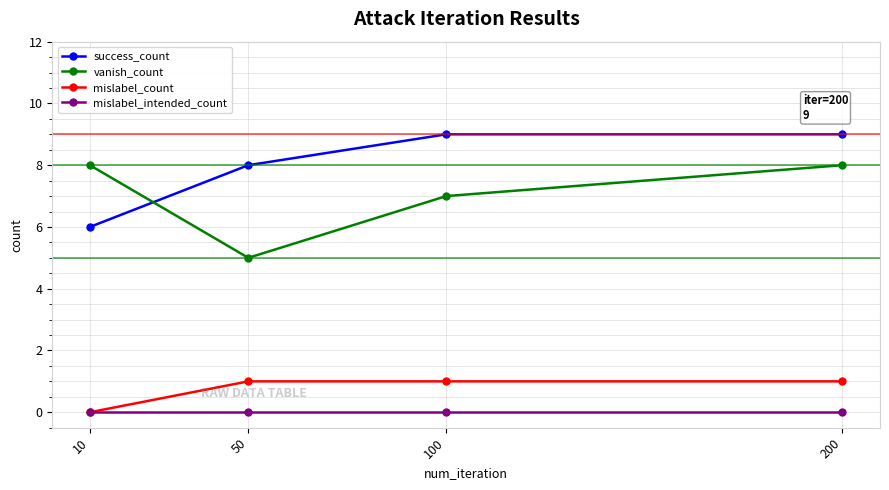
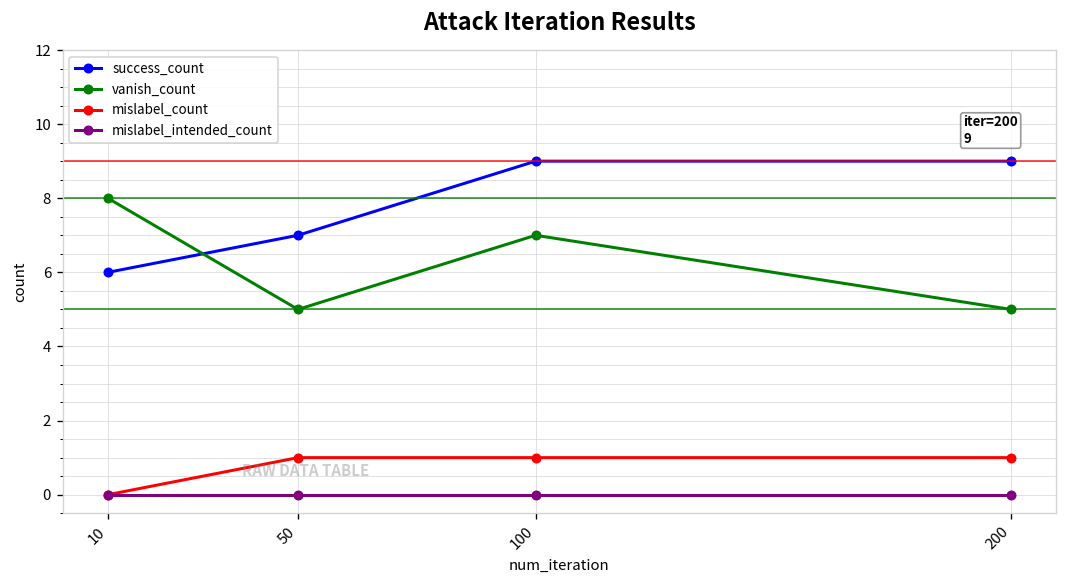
  {
    "success_count": {
      "10": 6,
-     "50": 8,
+     "50": 7,
      "100": 9
    },
    "vanish_count": {
      "10": 8,
      "50": 5,
      "100": 7,
-     "200": 8
+     "200": 5
    },
    "mislabel_count": {
      "50": 1,
      "100": 1,
      "200": 1
    },
    "mislabel_intended_count": {
      "50": 0,
      "100": 0,
      "200": 0
    }
  }
